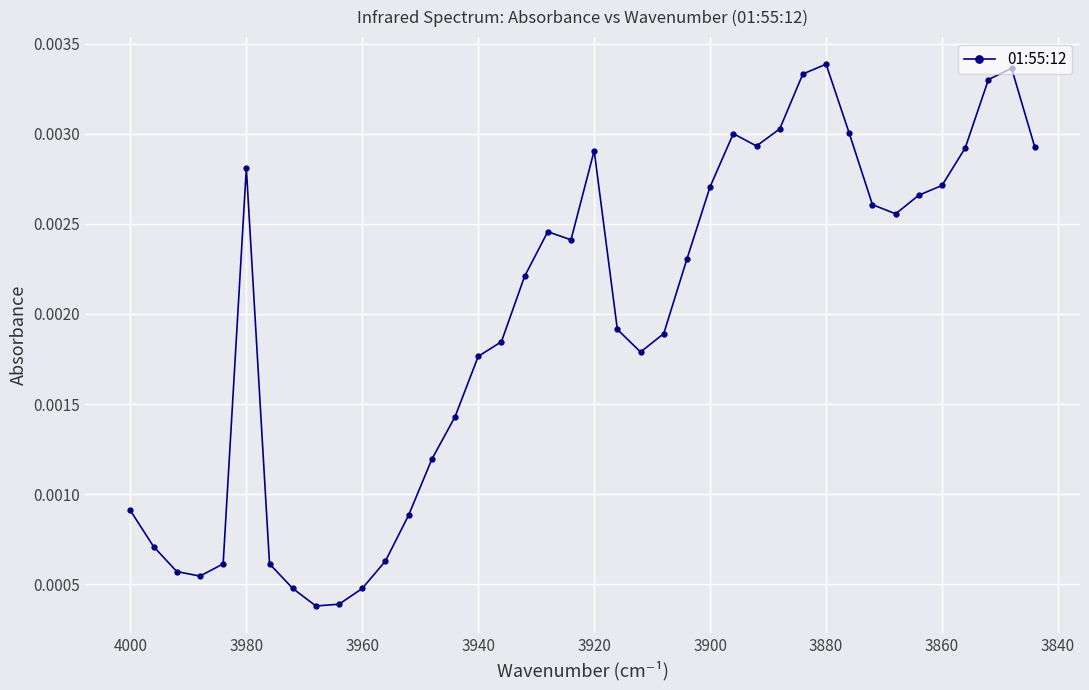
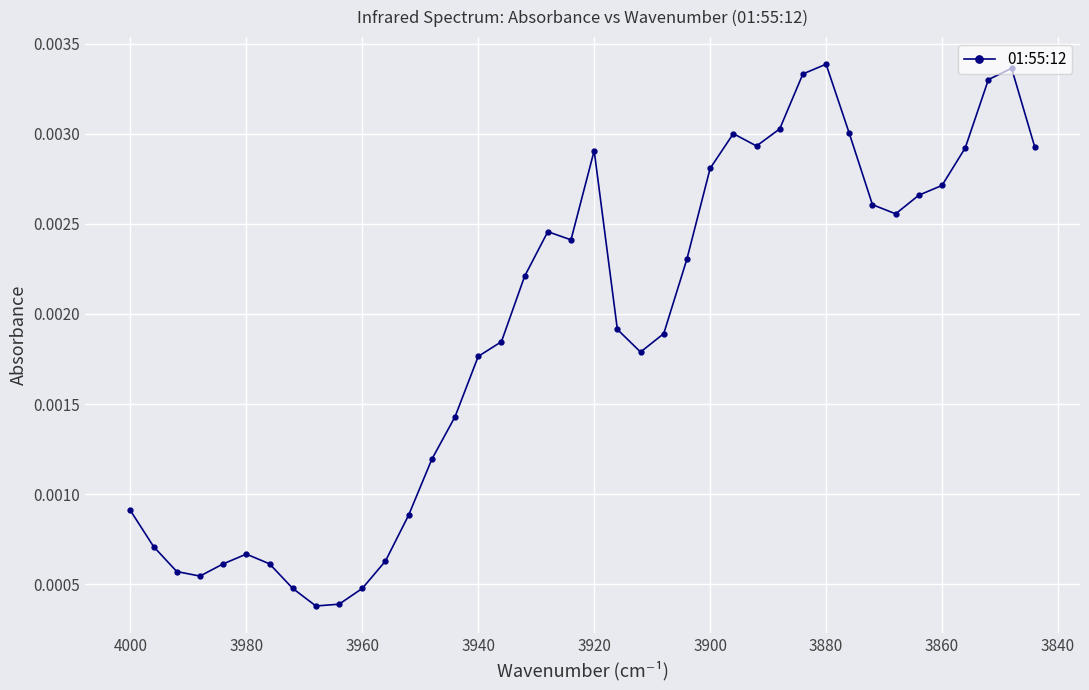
  {
    "4000": 0.00091,
-   "3980": 0.00281,
+   "3980": 0.00067,
    "3960": 0.00048,
    "3940": 0.00176,
    "3920": 0.00291,
-   "3900": 0.00271,
+   "3900": 0.00281,
    "3880": 0.00339,
    "3860": 0.00271
  }
